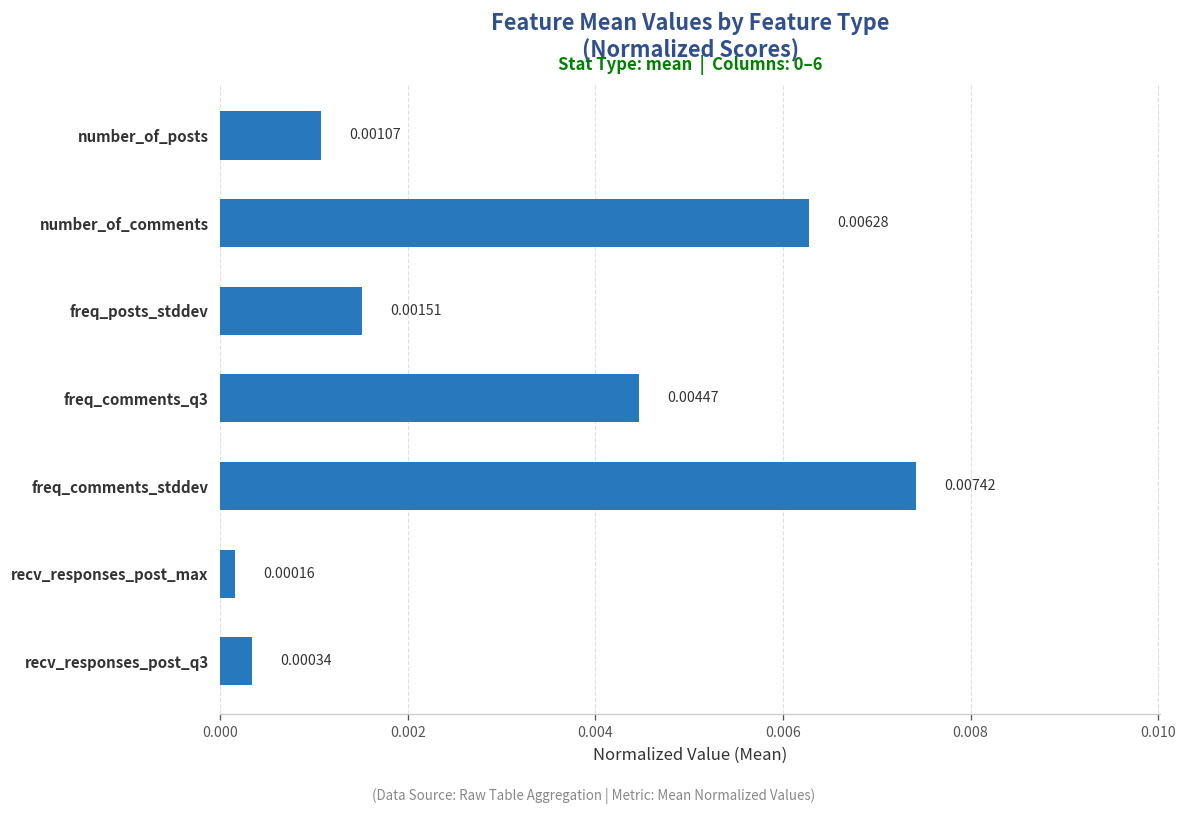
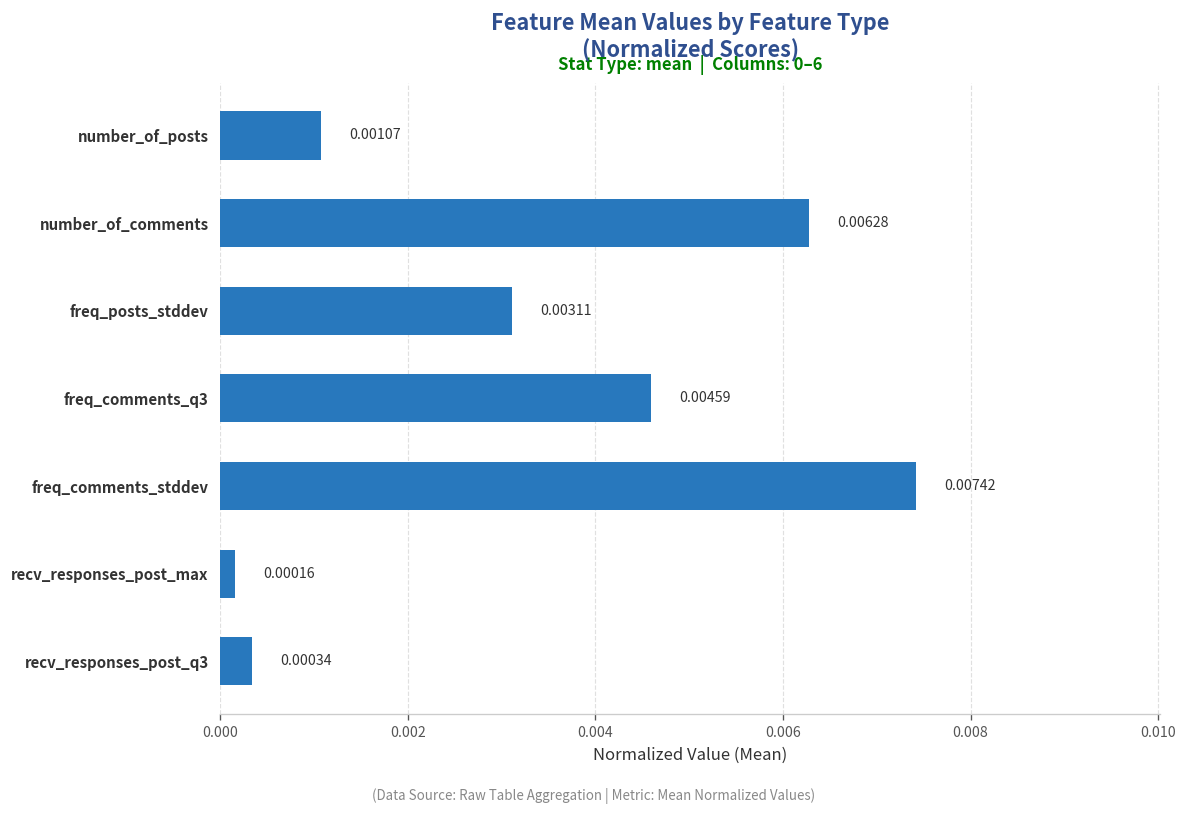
  {
    "number_of_posts": 0.00107,
    "number_of_comments": 0.00628,
-   "freq_posts_stddev": 0.00151,
-   "freq_comments_q3": 0.00447,
+   "freq_posts_stddev": 0.00311,
+   "freq_comments_q3": 0.00459,
    "freq_comments_stddev": 0.00742,
    "recv_responses_post_max": 0.00016,
    "recv_responses_post_q3": 0.00034
  }
